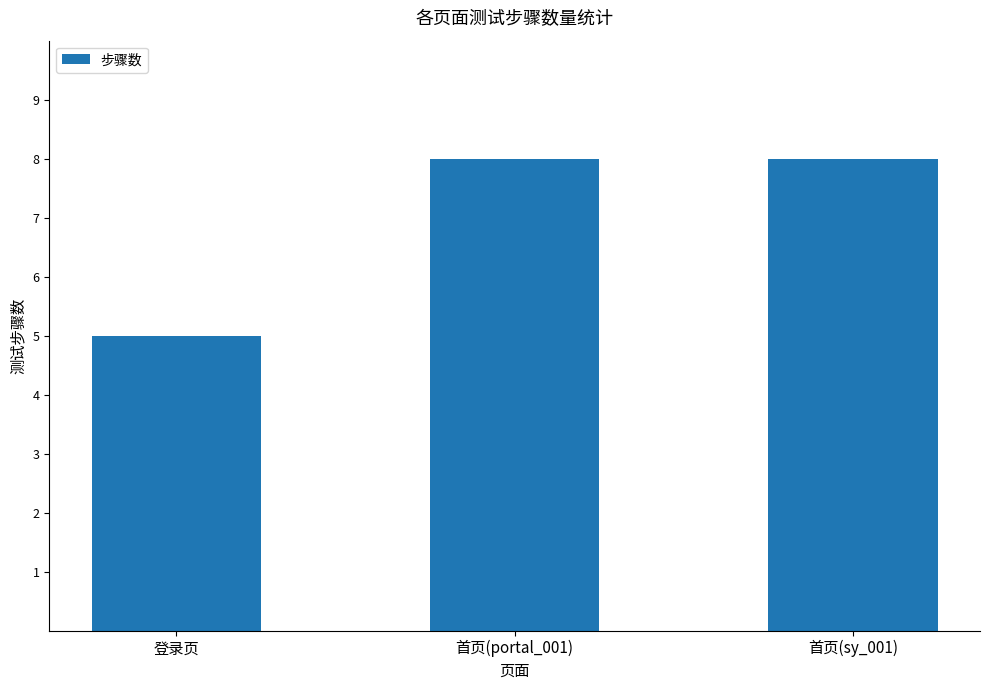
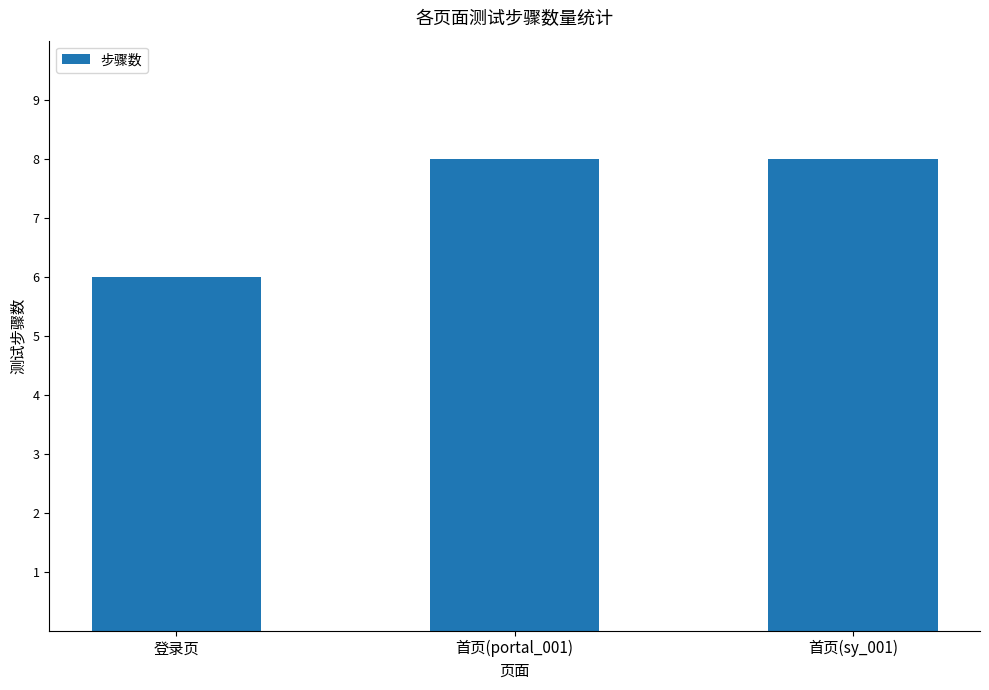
  {
-   "登录页": 5,
+   "登录页": 6,
    "首页(portal_001)": 8,
    "首页(sy_001)": 8
  }
